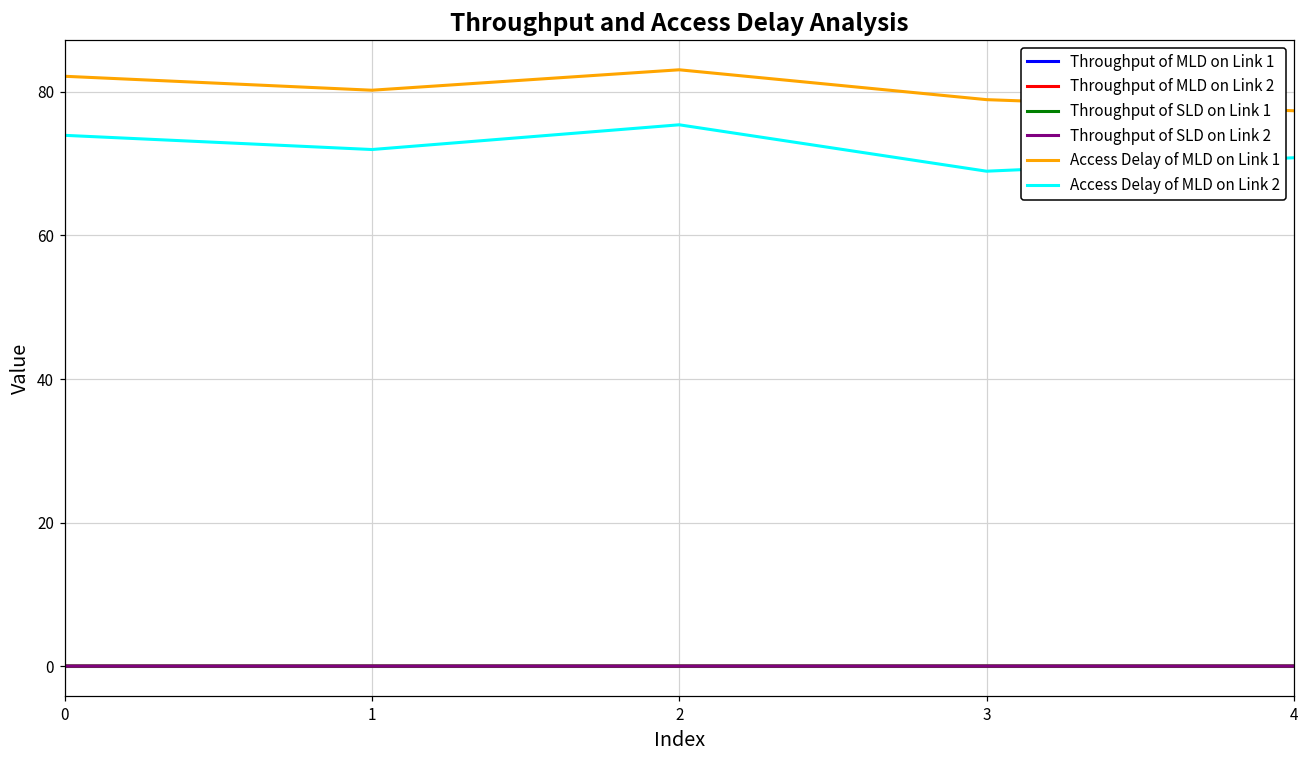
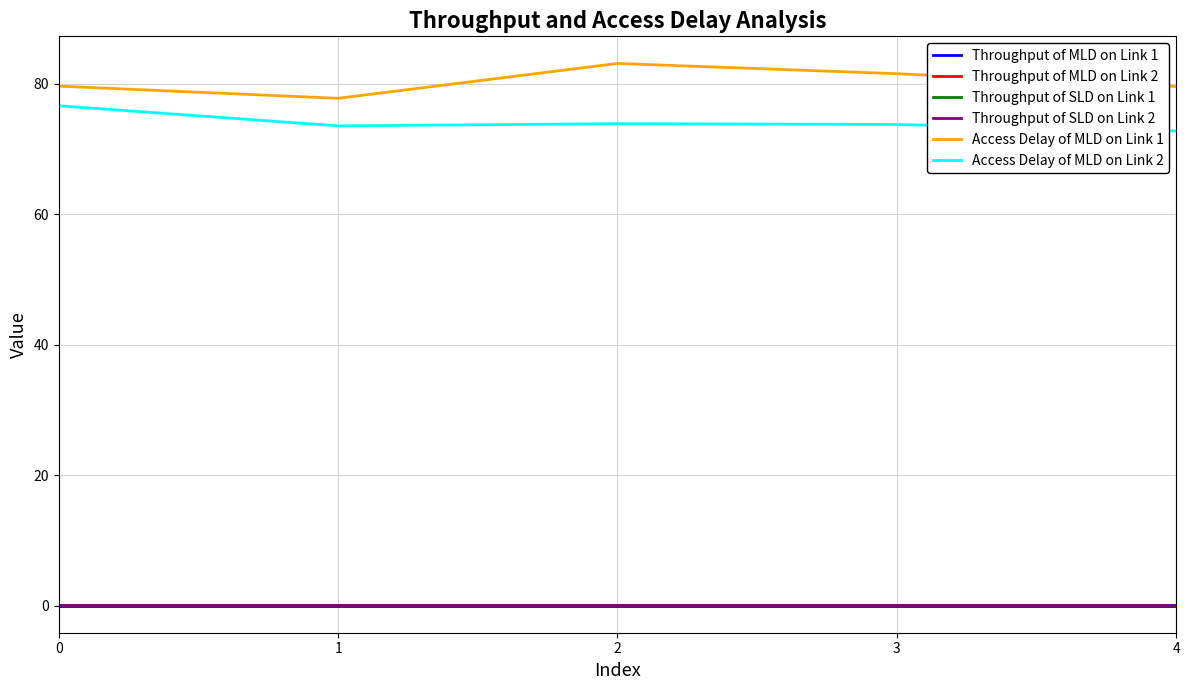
  {
    "Throughput of SLD on Link 2": {
      "0": 0,
      "1": 0,
      "2": 0,
      "3": 0,
      "4": 0
    },
    "Access Delay of MLD on Link 1": {
-     "0": 82,
-     "1": 80,
+     "0": 80,
+     "1": 78,
      "2": 83,
-     "3": 79,
-     "4": 77
+     "3": 82,
+     "4": 80
    },
    "Access Delay of MLD on Link 2": {
-     "0": 74,
-     "1": 72,
-     "2": 75,
-     "3": 69,
-     "4": 71
+     "0": 77,
+     "1": 74,
+     "2": 74,
+     "3": 74,
+     "4": 73
    }
  }
